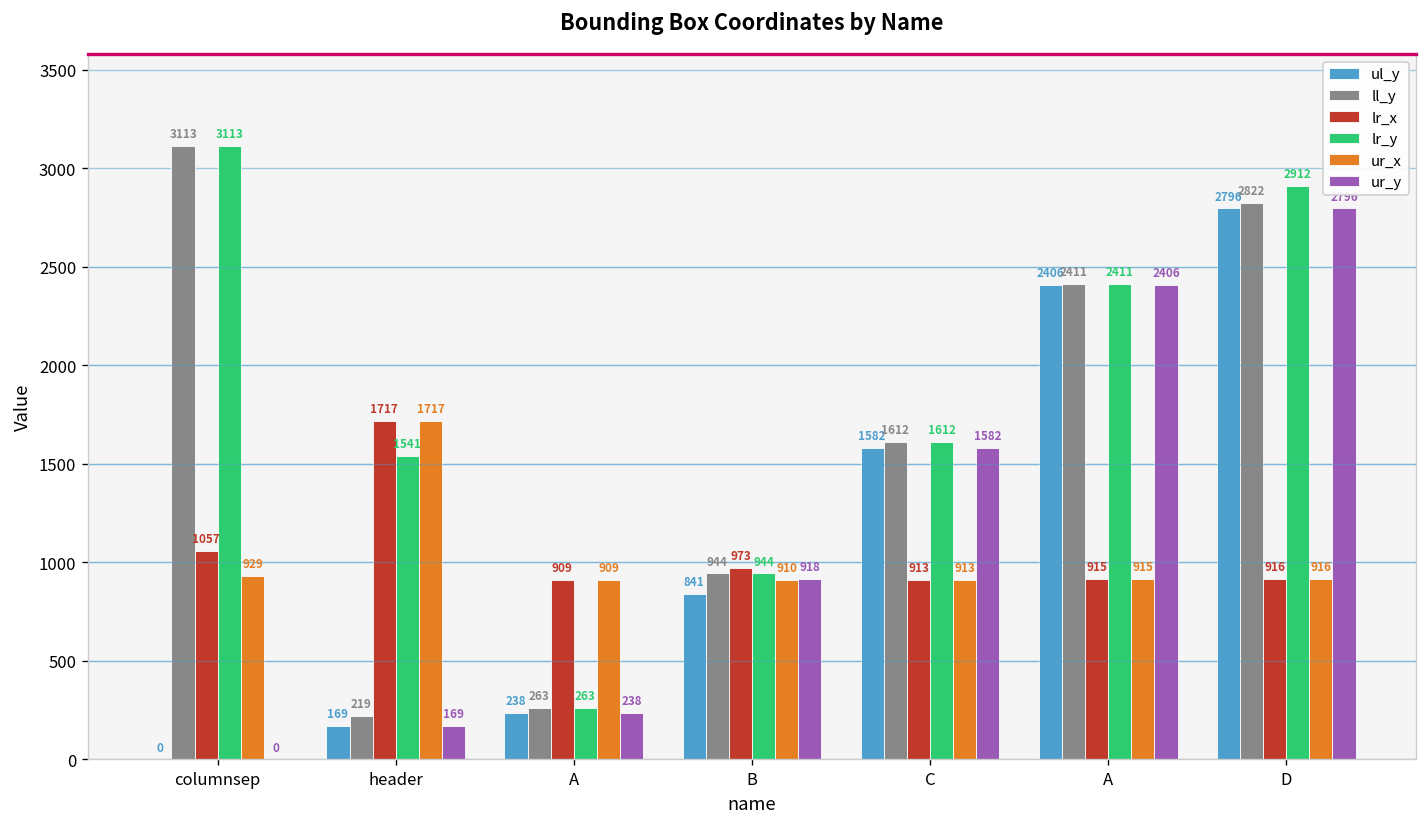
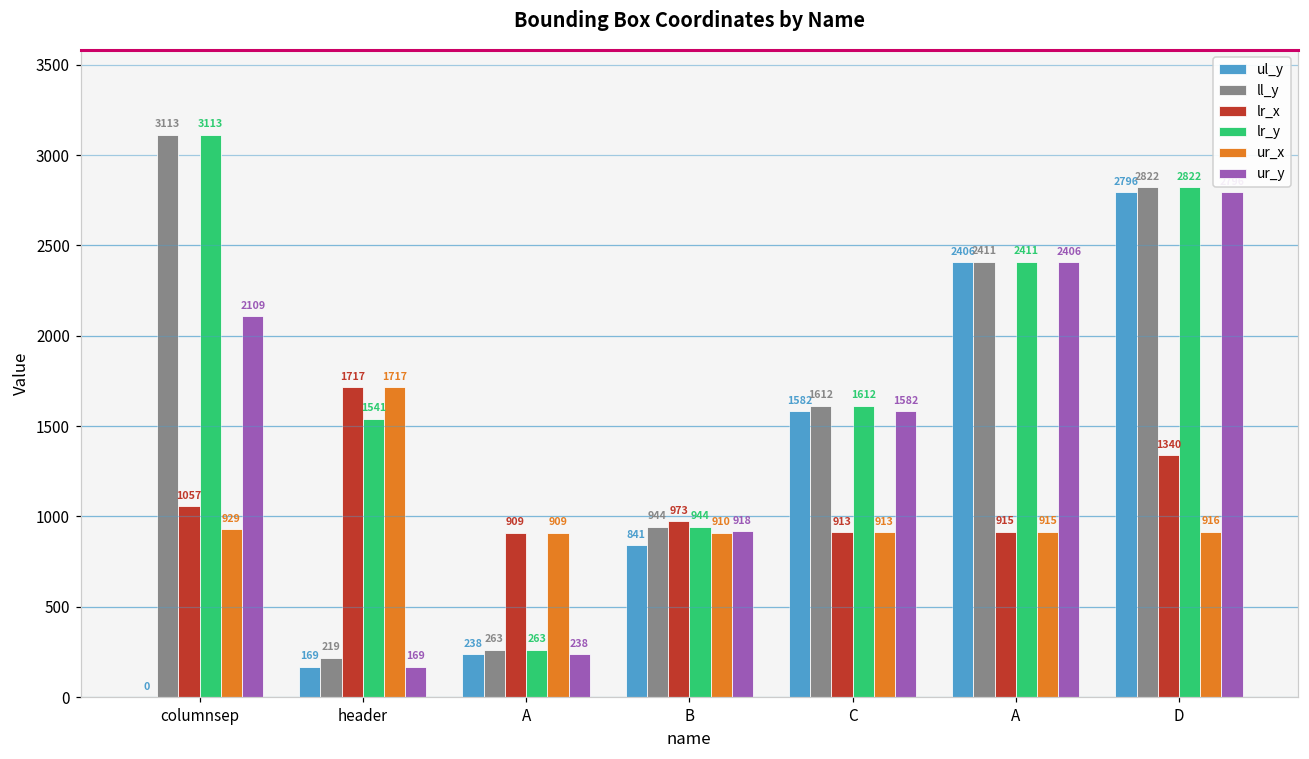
  {
    "ul_y": {
      "columnsep": 0,
      "header": 169,
      "B": 841,
      "C": 1582,
      "D": 2796
    },
    "ll_y": {
      "columnsep": 3113,
      "header": 219,
      "B": 944,
      "C": 1612,
      "D": 2822
    },
    "lr_x": {
      "columnsep": 1057,
      "header": 1717,
      "B": 973,
      "C": 913,
-     "D": 916
+     "D": 1340
    },
    "lr_y": {
      "columnsep": 3113,
      "header": 1541,
      "B": 944,
      "C": 1612,
-     "D": 2912
+     "D": 2822
    },
    "ur_x": {
      "columnsep": 929,
      "header": 1717,
      "B": 910,
      "C": 913,
      "D": 916
    },
    "ur_y": {
-     "columnsep": 0,
+     "columnsep": 2109,
      "header": 169,
      "B": 918,
      "C": 1582
    }
  }
